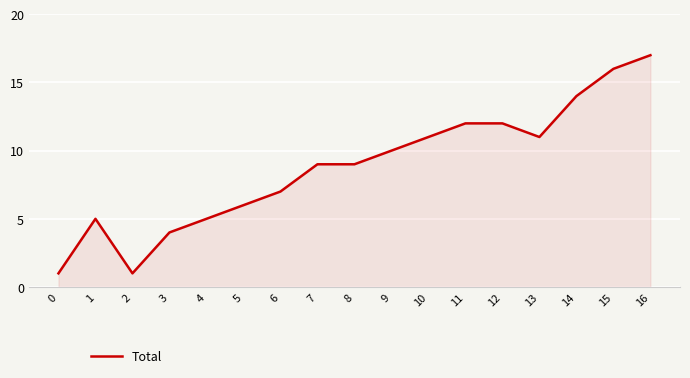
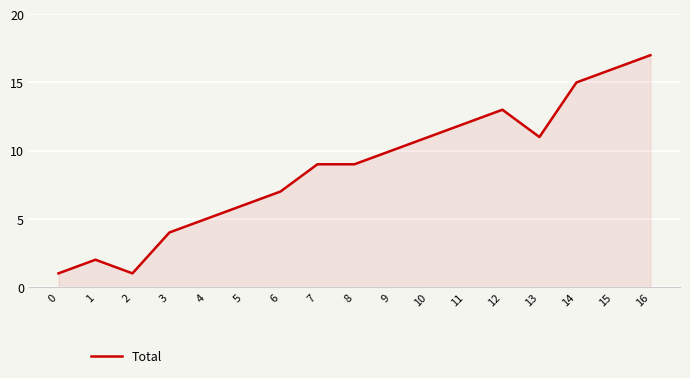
  {
    "0": 1,
-   "1": 5,
+   "1": 2,
    "2": 1,
    "3": 4,
    "4": 5,
    "5": 6,
    "6": 7,
    "7": 9,
    "8": 9,
    "9": 10,
    "10": 11,
    "11": 12,
-   "12": 12,
+   "12": 13,
    "13": 11,
-   "14": 14,
+   "14": 15,
    "15": 16,
    "16": 17
  }
